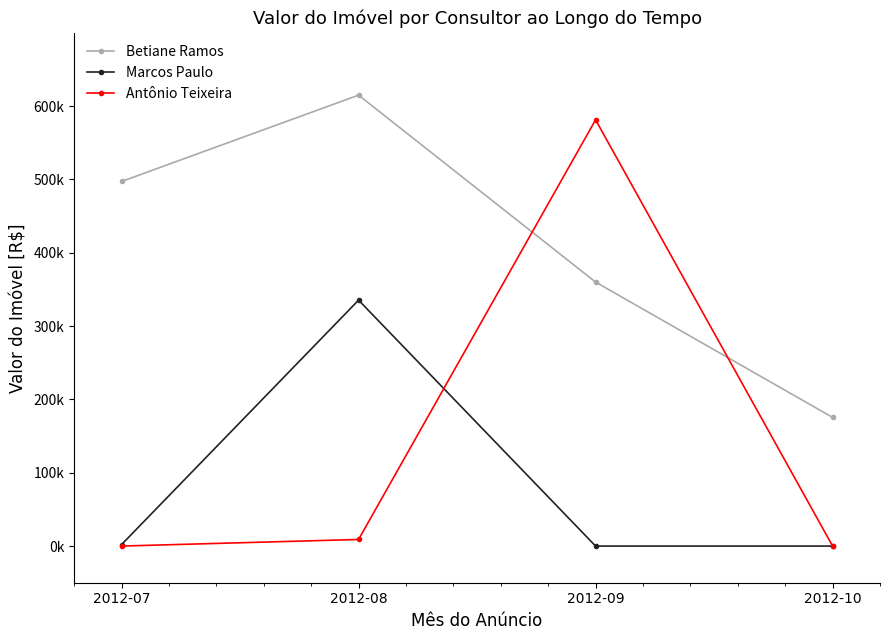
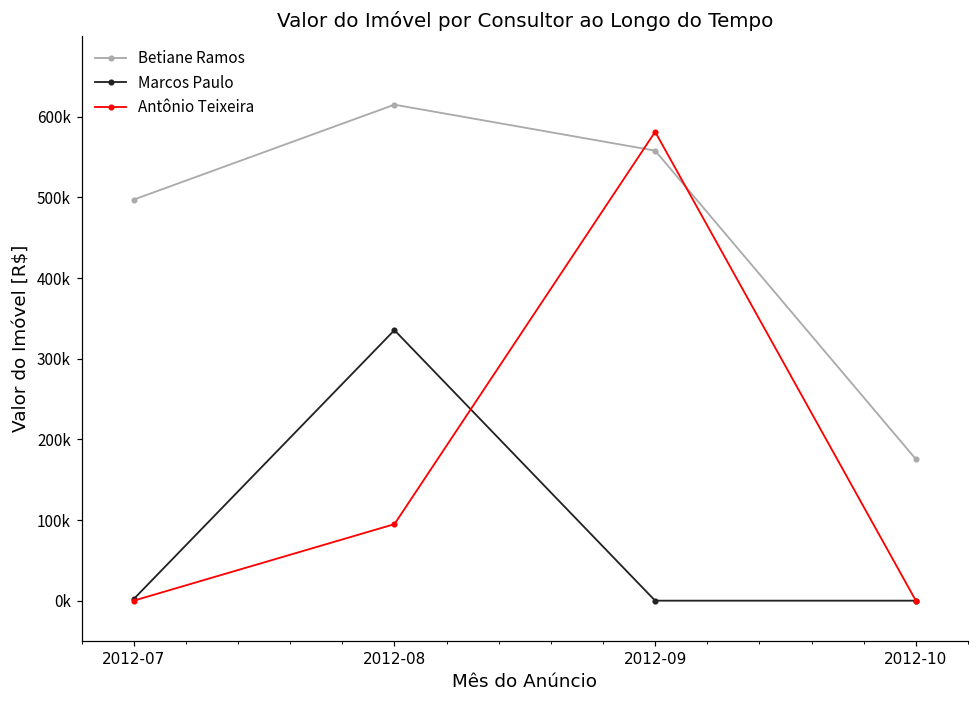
  {
    "Betiane Ramos": {
      "2012-07": 500000,
      "2012-08": 620000,
-     "2012-09": 360000,
+     "2012-09": 560000,
      "2012-10": 180000
    },
    "Marcos Paulo": {
      "2012-08": 340000,
      "2012-09": 0
    },
    "Antônio Teixeira": {
-     "2012-08": 10000,
+     "2012-08": 90000,
      "2012-09": 580000
    }
  }
